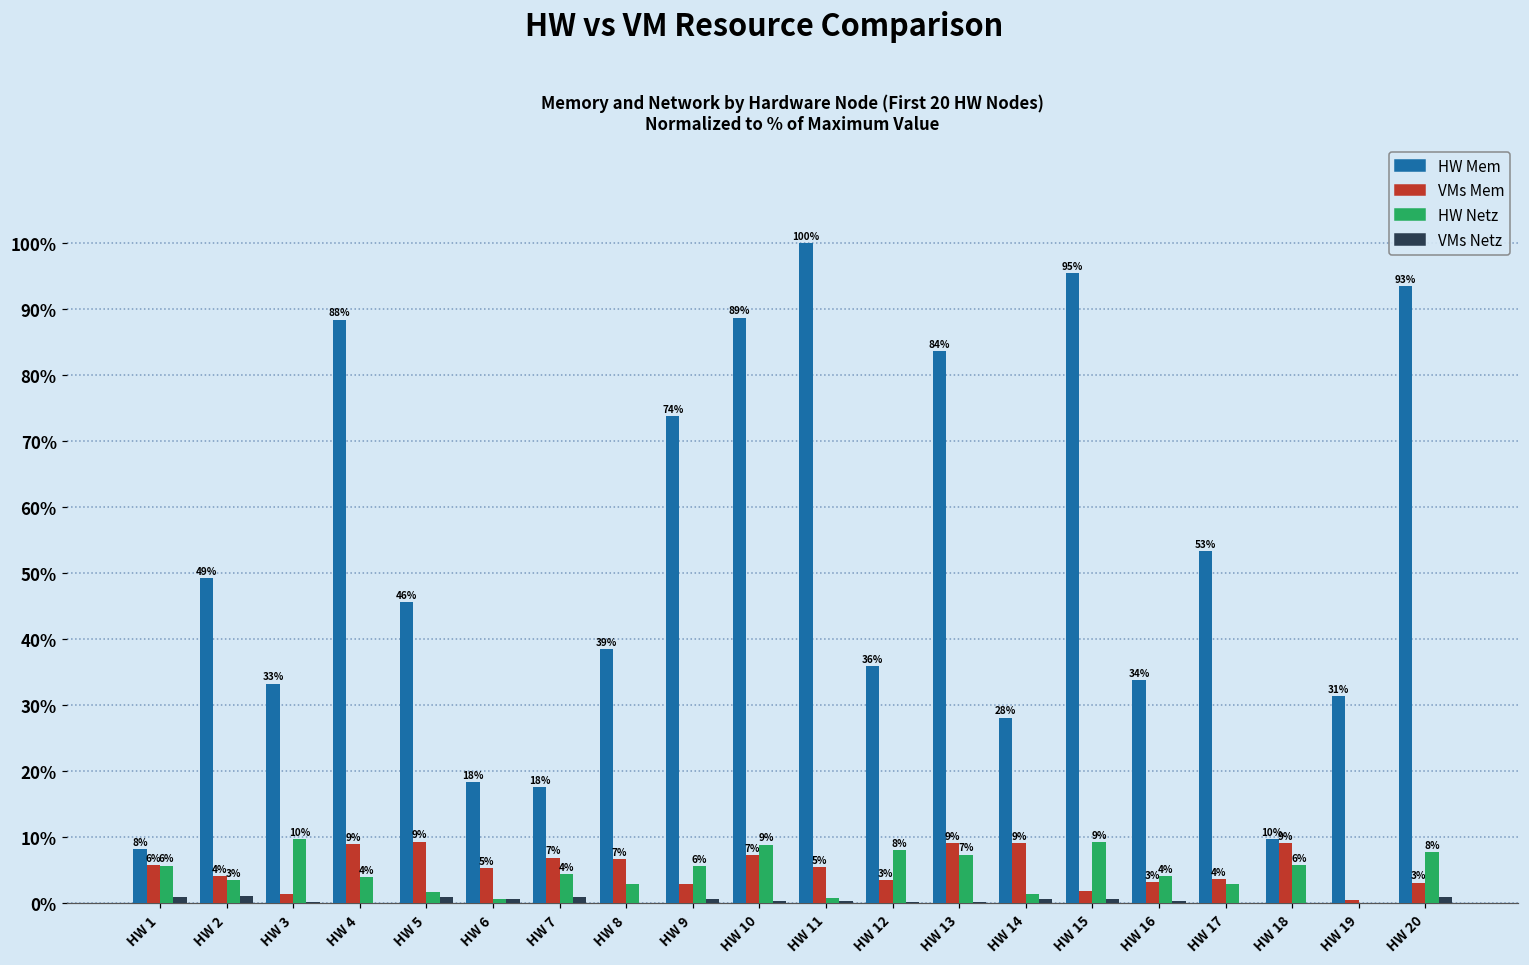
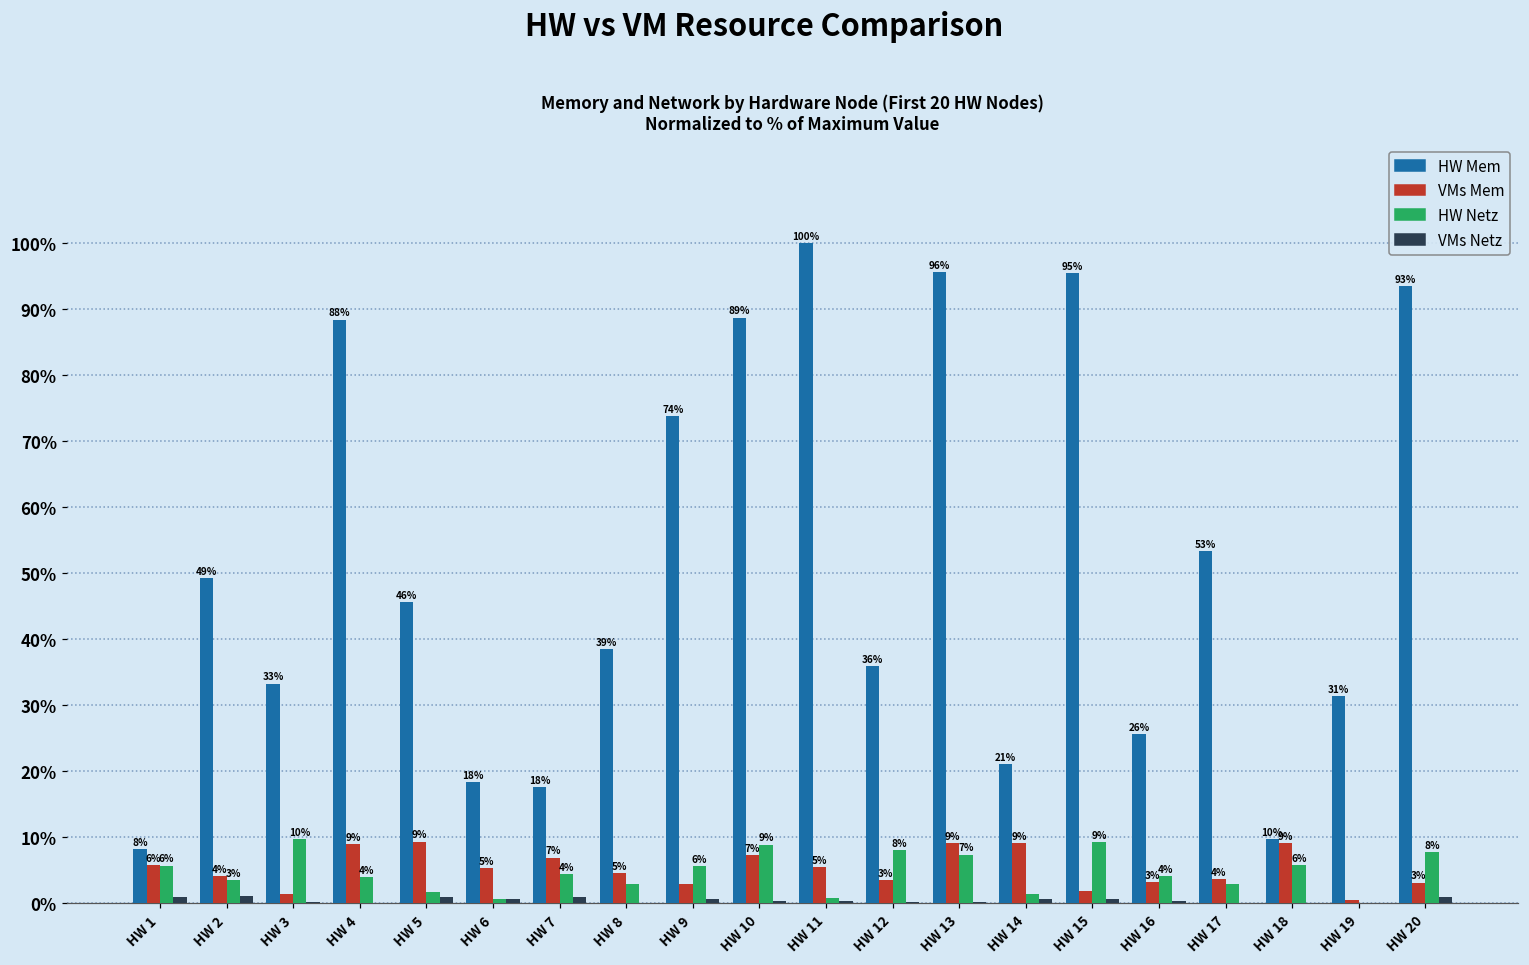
  {
    "HW Mem": {
      "HW 1": "8%",
      "HW 2": "49%",
      "HW 3": "33%",
      "HW 4": "88%",
      "HW 5": "46%",
      "HW 6": "18%",
      "HW 7": "18%",
      "HW 8": "39%",
      "HW 9": "74%",
      "HW 10": "89%",
      "HW 11": "100%",
      "HW 12": "36%",
-     "HW 13": "84%",
-     "HW 14": "28%",
+     "HW 13": "96%",
+     "HW 14": "21%",
      "HW 15": "95%",
-     "HW 16": "34%",
+     "HW 16": "26%",
      "HW 17": "53%",
      "HW 18": "10%",
      "HW 19": "31%",
      "HW 20": "93%"
    },
    "VMs Mem": {
      "HW 1": "6%",
      "HW 2": "4%",
      "HW 4": "9%",
      "HW 5": "9%",
      "HW 6": "5%",
      "HW 7": "7%",
-     "HW 8": "7%",
+     "HW 8": "5%",
      "HW 10": "7%",
      "HW 11": "5%",
      "HW 12": "3%",
      "HW 13": "9%",
      "HW 14": "9%",
      "HW 16": "3%",
      "HW 17": "4%",
      "HW 20": "3%"
    },
    "HW Netz": {
      "HW 1": "6%",
      "HW 2": "3%",
      "HW 3": "10%",
      "HW 4": "4%",
      "HW 7": "4%",
      "HW 9": "6%",
      "HW 10": "9%",
      "HW 12": "8%",
      "HW 13": "7%",
      "HW 15": "9%",
      "HW 16": "4%",
      "HW 18": "6%",
      "HW 20": "8%"
    },
    "VMs Netz": {
      "HW 1": "1%",
      "HW 2": "1%",
      "HW 5": "1%",
      "HW 6": "1%",
      "HW 7": "1%",
      "HW 9": "1%",
      "HW 14": "1%",
      "HW 15": "1%",
      "HW 20": "1%"
    }
  }
